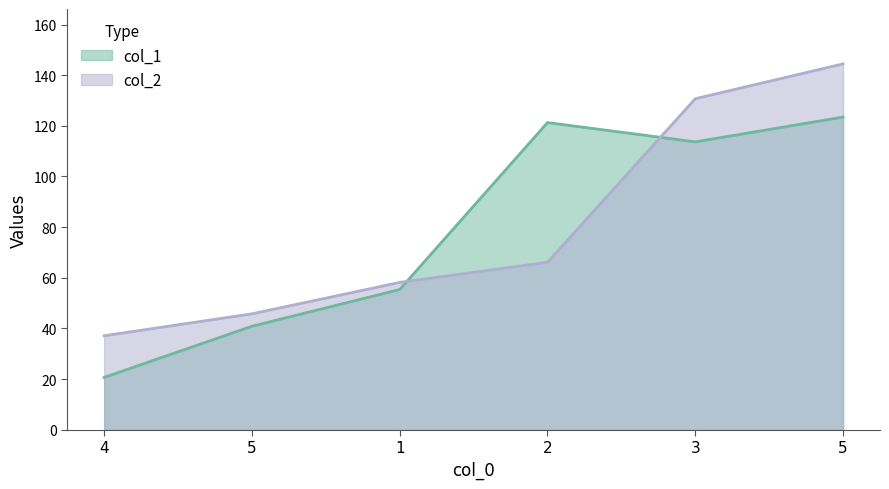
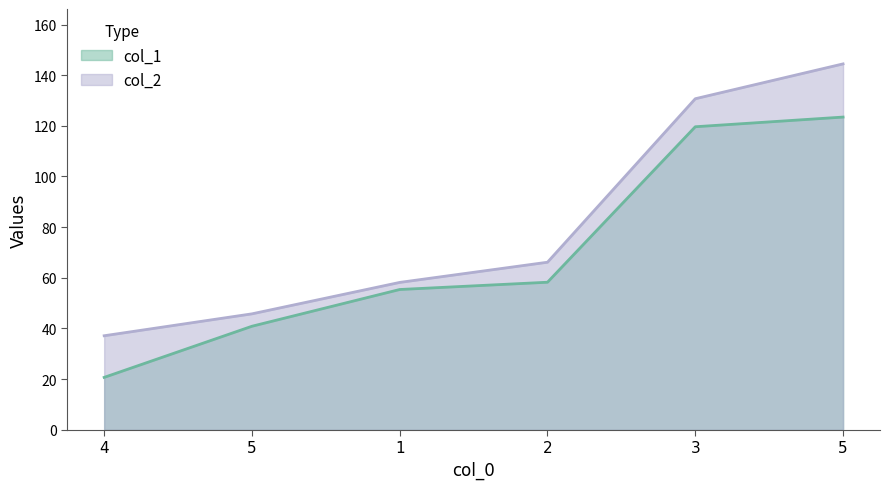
  {
    "col_1": {
      "4": 21,
      "1": 55,
-     "2": 121,
-     "3": 114
+     "2": 58,
+     "3": 120
    },
    "col_2": {
      "4": 37,
      "1": 58,
      "2": 66,
      "3": 131
    }
  }
